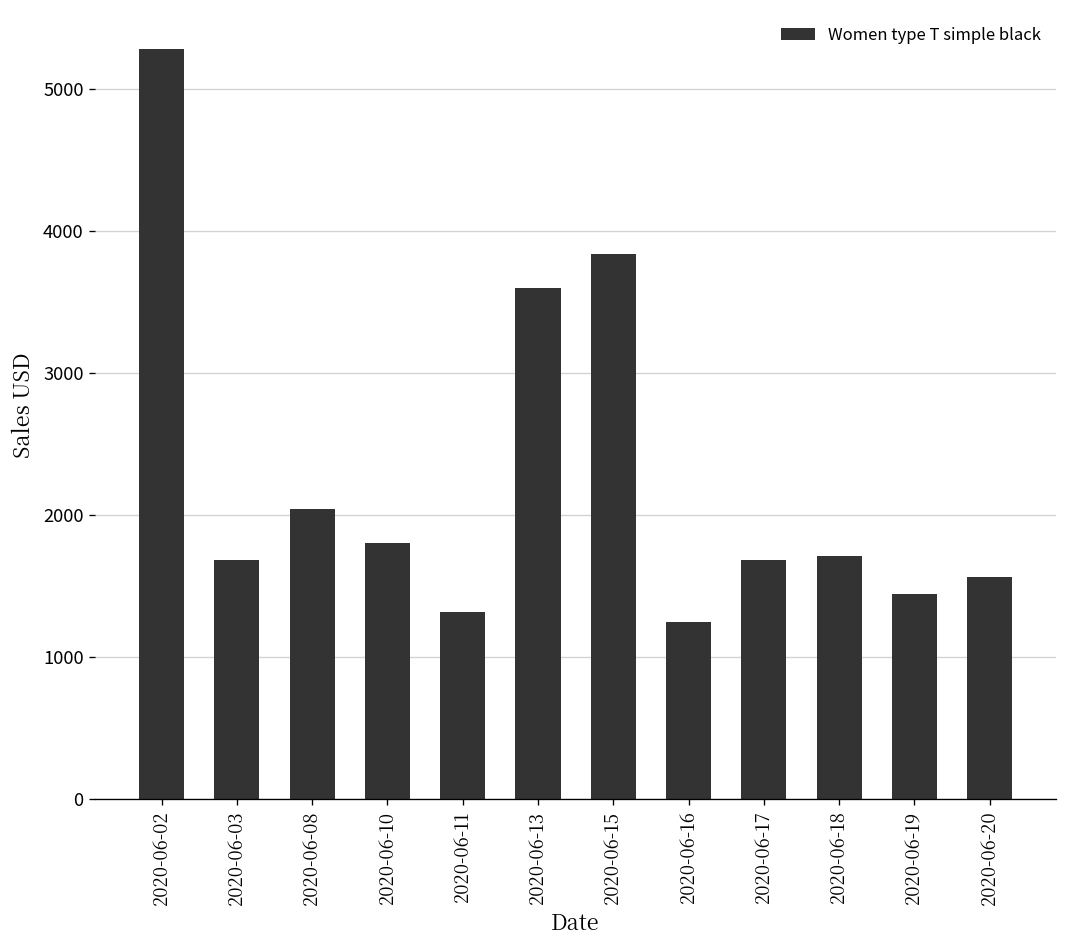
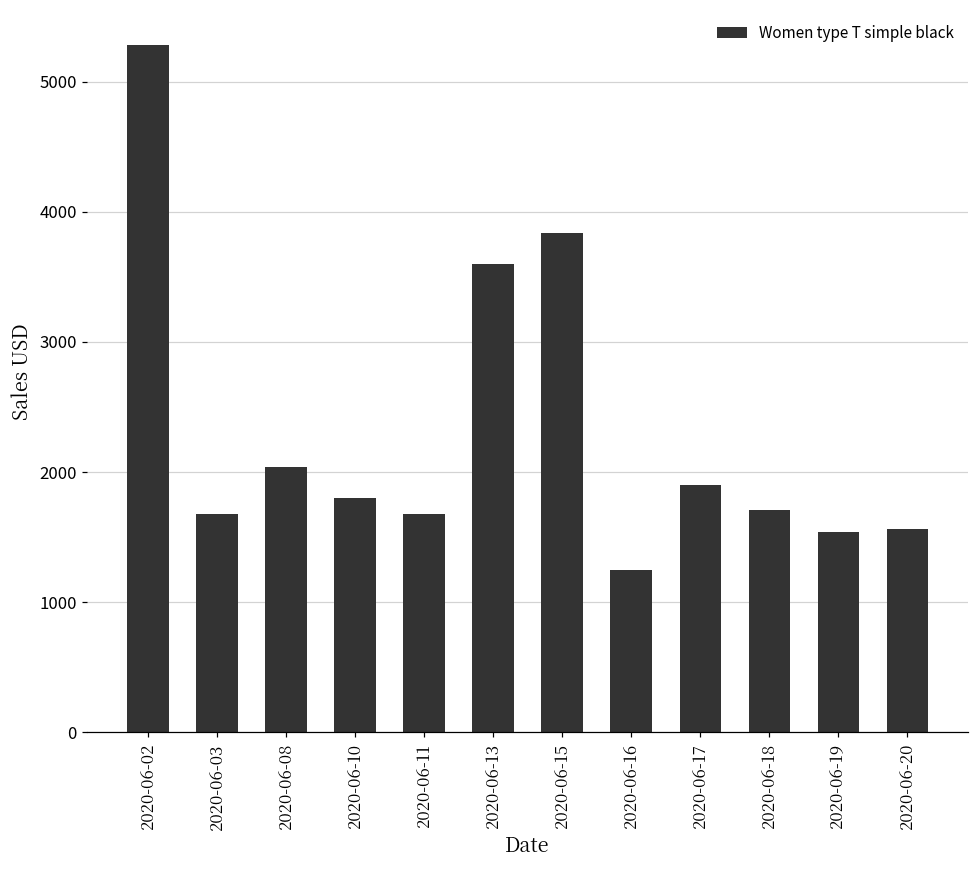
  {
    "2020-06-02": 5280,
    "2020-06-03": 1680,
    "2020-06-08": 2040,
    "2020-06-10": 1800,
-   "2020-06-11": 1320,
+   "2020-06-11": 1680,
    "2020-06-13": 3600,
    "2020-06-15": 3840,
    "2020-06-16": 1250,
-   "2020-06-17": 1680,
+   "2020-06-17": 1900,
    "2020-06-18": 1710,
-   "2020-06-19": 1440,
+   "2020-06-19": 1540,
    "2020-06-20": 1560
  }
